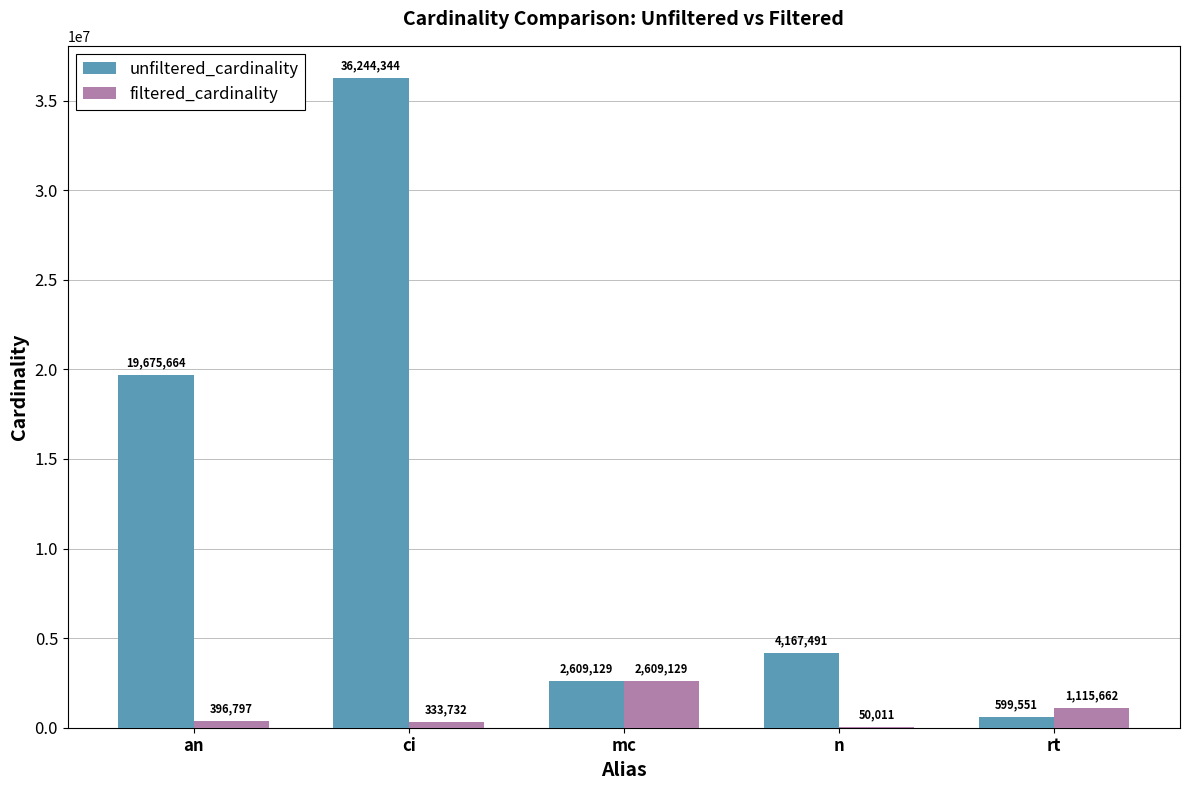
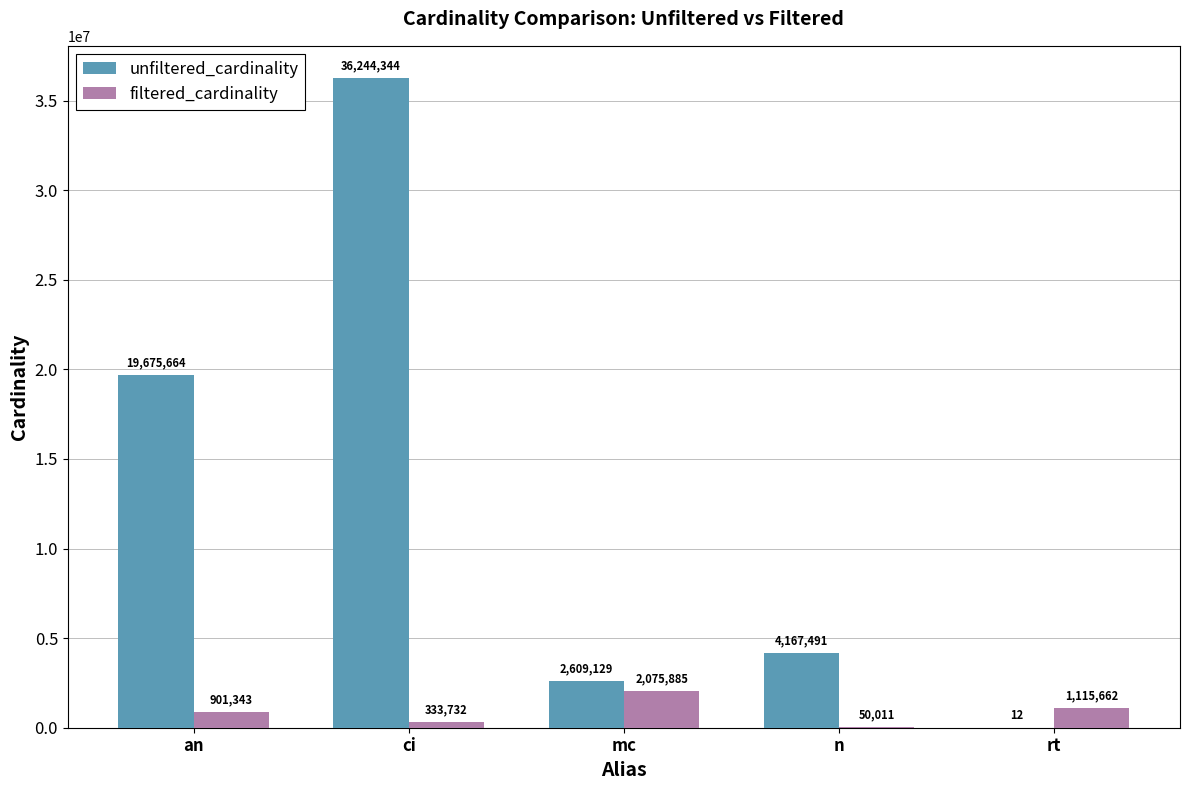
  {
    "unfiltered_cardinality": {
      "an": "19,675,664",
      "ci": "36,244,344",
      "mc": "2,609,129",
      "n": "4,167,491",
-     "rt": "599,551"
+     "rt": "12"
    },
    "filtered_cardinality": {
-     "an": "396,797",
+     "an": "901,343",
      "ci": "333,732",
-     "mc": "2,609,129",
+     "mc": "2,075,885",
      "n": "50,011",
      "rt": "1,115,662"
    }
  }
